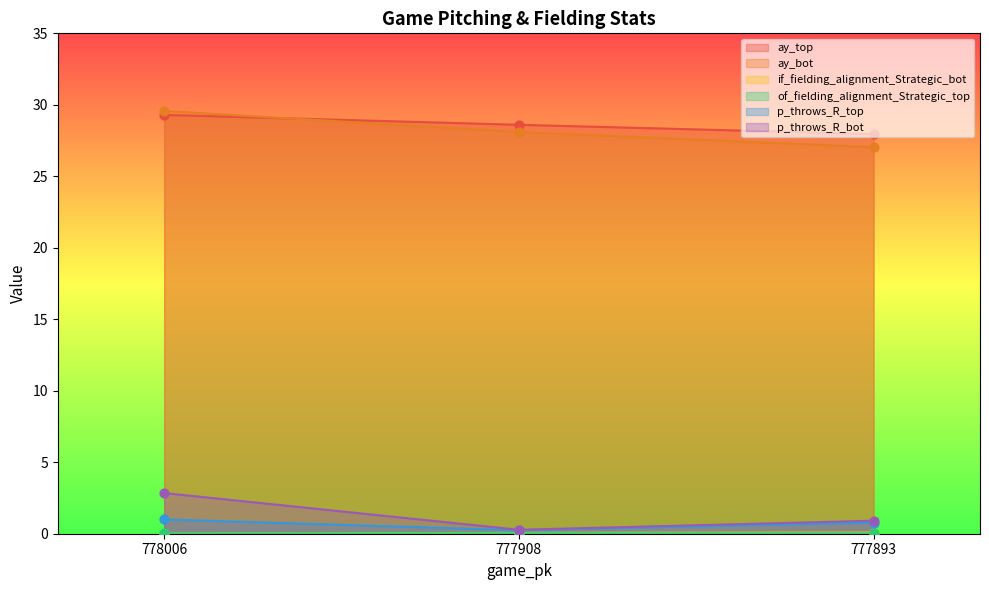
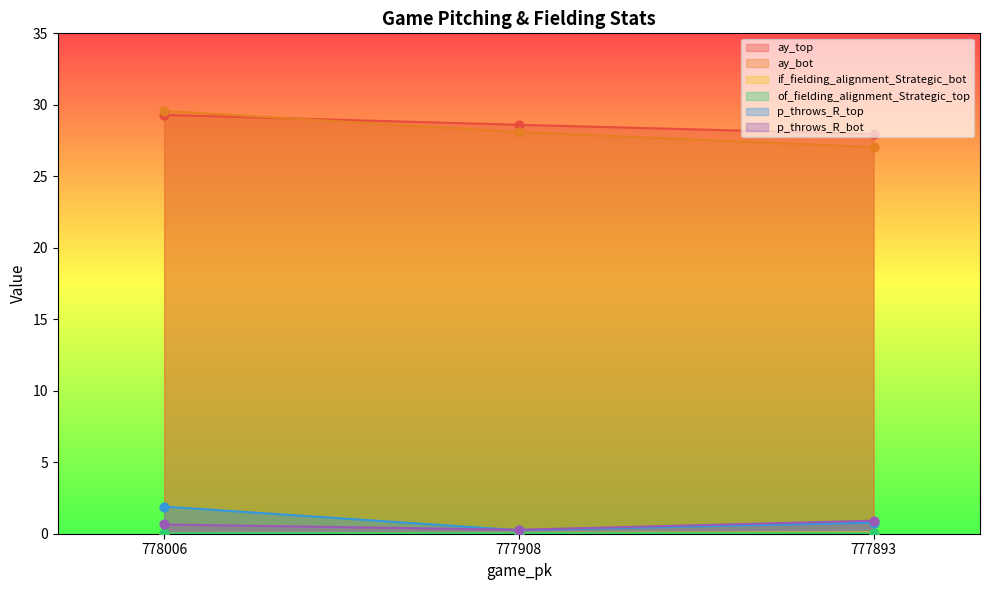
  {
    "p_throws_R_top": {
-     "778006": 1.0
+     "778006": 1.9
    },
    "p_throws_R_bot": {
-     "778006": 2.8
+     "778006": 0.6
    }
  }
